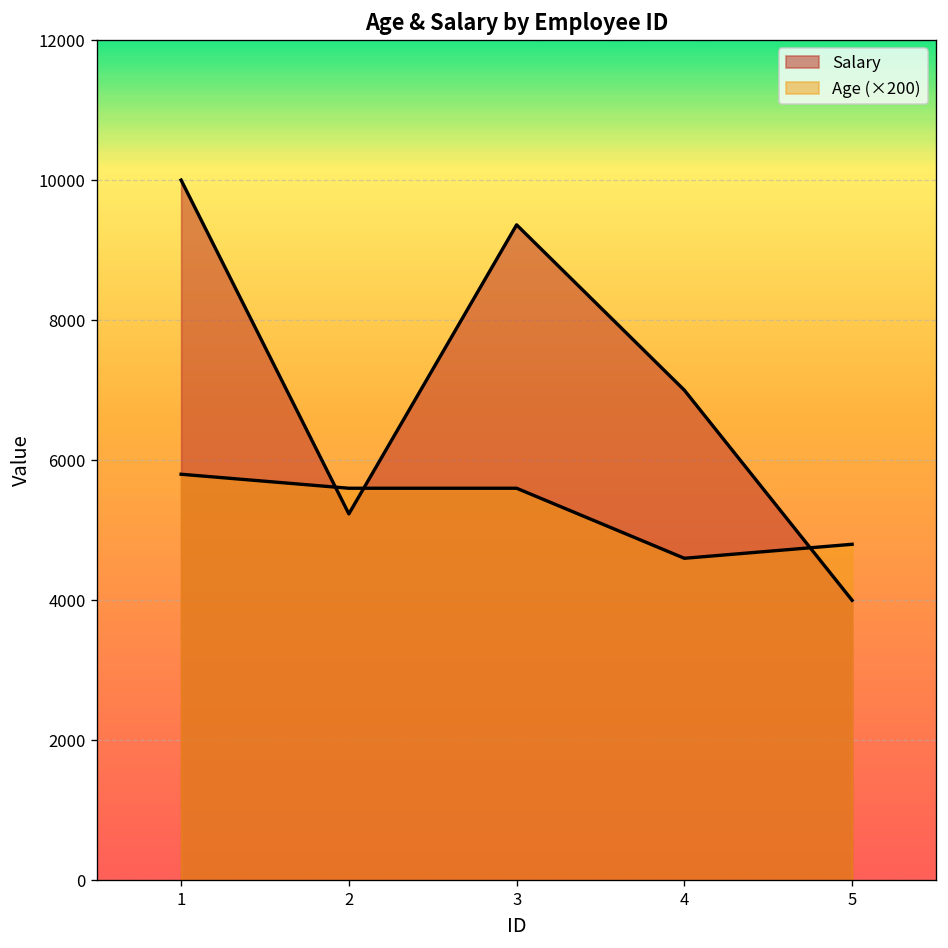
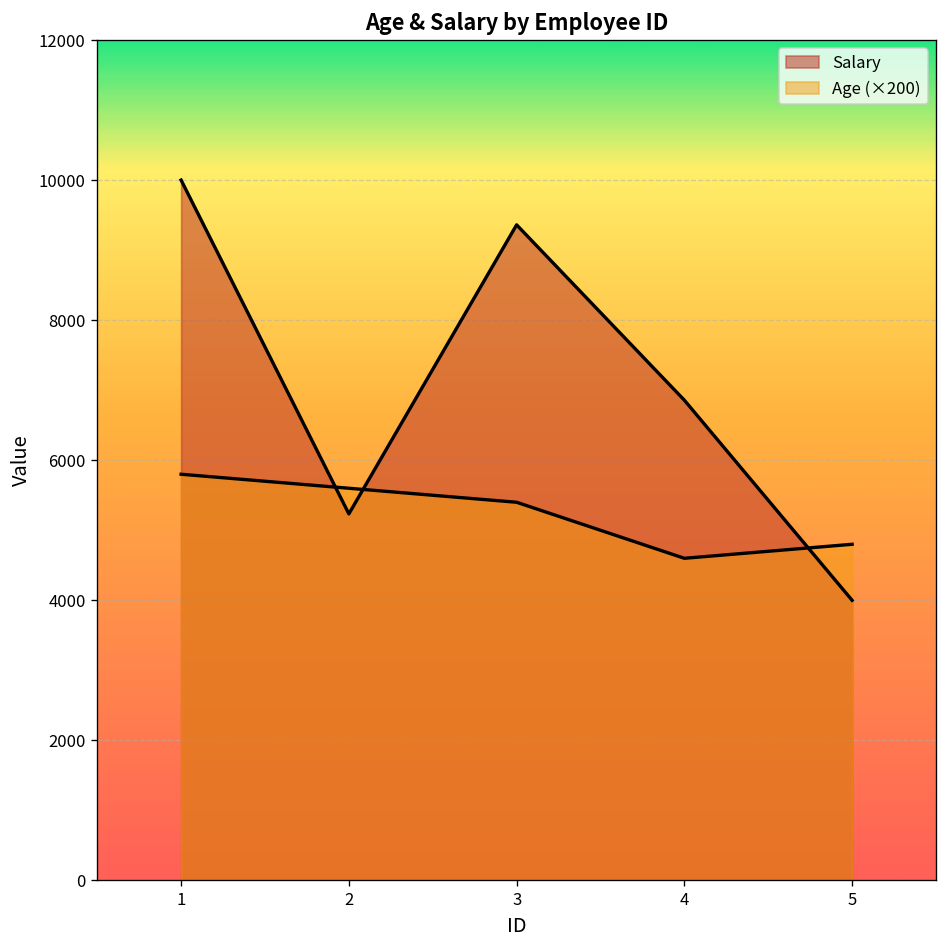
  {
    "Salary": {
      "1": 10000,
      "2": 5200,
      "3": 9400,
-     "4": 7000,
+     "4": 6900,
      "5": 4000
    },
    "Age (×200)": {
      "1": 5800,
      "2": 5600,
-     "3": 5600,
+     "3": 5400,
      "4": 4600,
      "5": 4800
    }
  }
